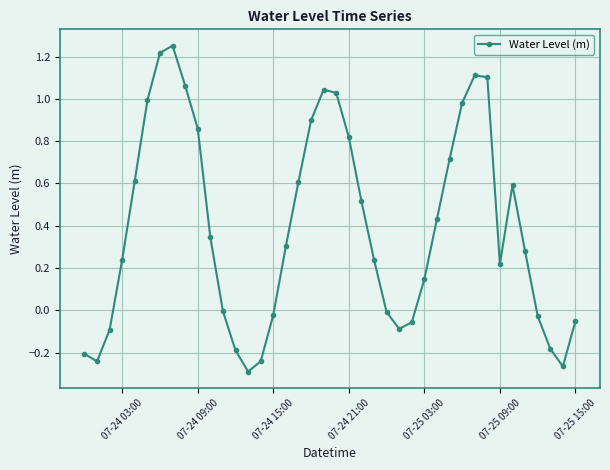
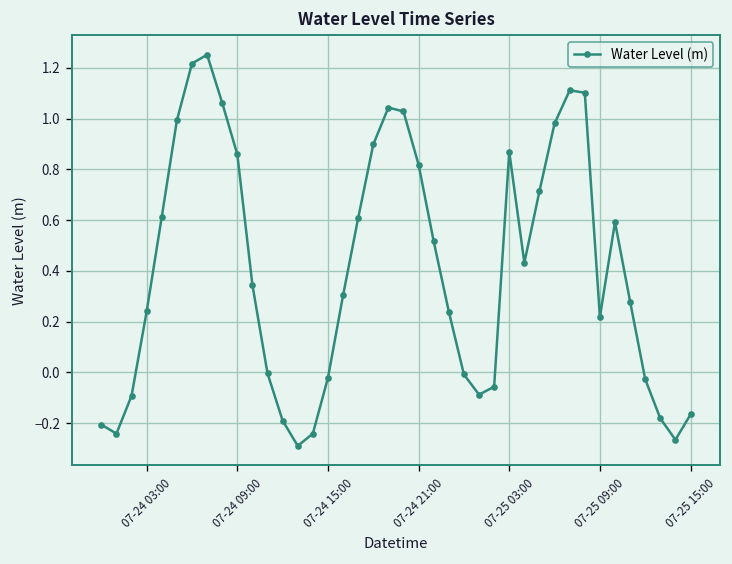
  {
    "07-24 03:00": 0.24,
    "07-24 09:00": 0.86,
    "07-24 15:00": -0.02,
    "07-24 21:00": 0.82,
-   "07-25 03:00": 0.15,
+   "07-25 03:00": 0.87,
    "07-25 09:00": 0.22,
-   "07-25 15:00": -0.05
+   "07-25 15:00": -0.17
  }
